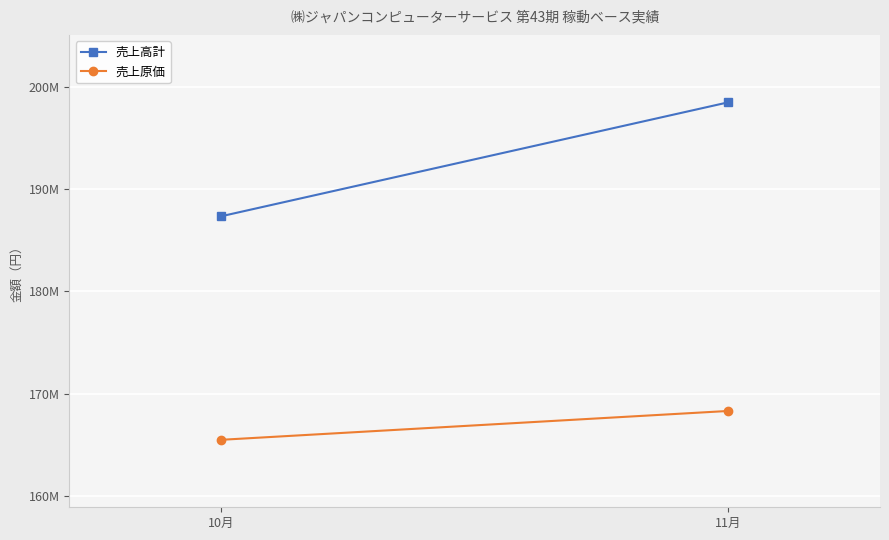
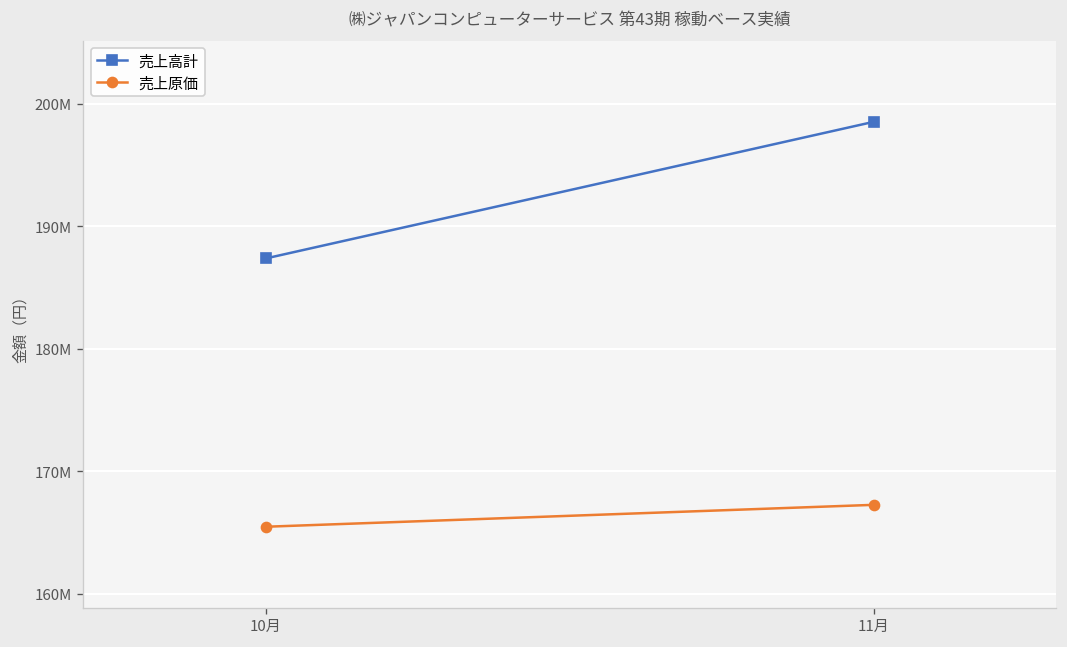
  {
    "売上高計": {
      "10月": 187400000,
      "11月": 198500000
    },
    "売上原価": {
      "10月": 165500000,
-     "11月": 168300000
+     "11月": 167300000
    }
  }
